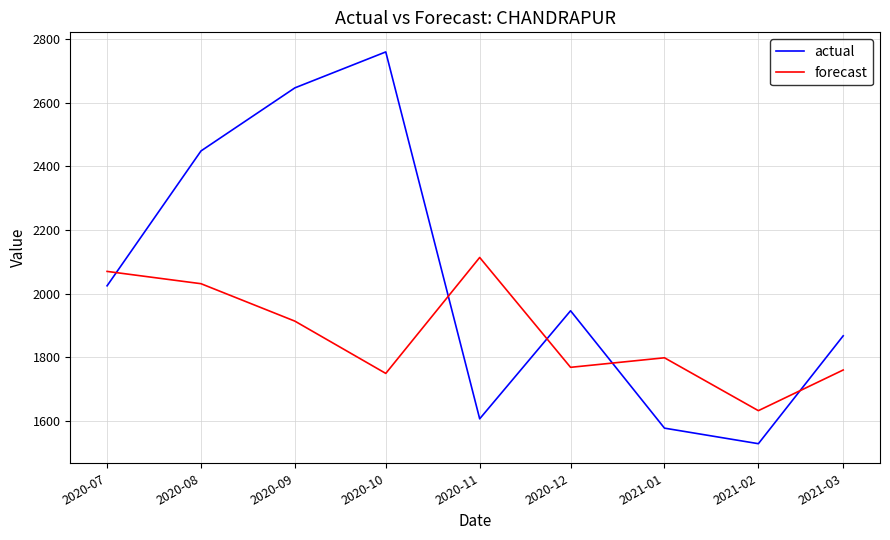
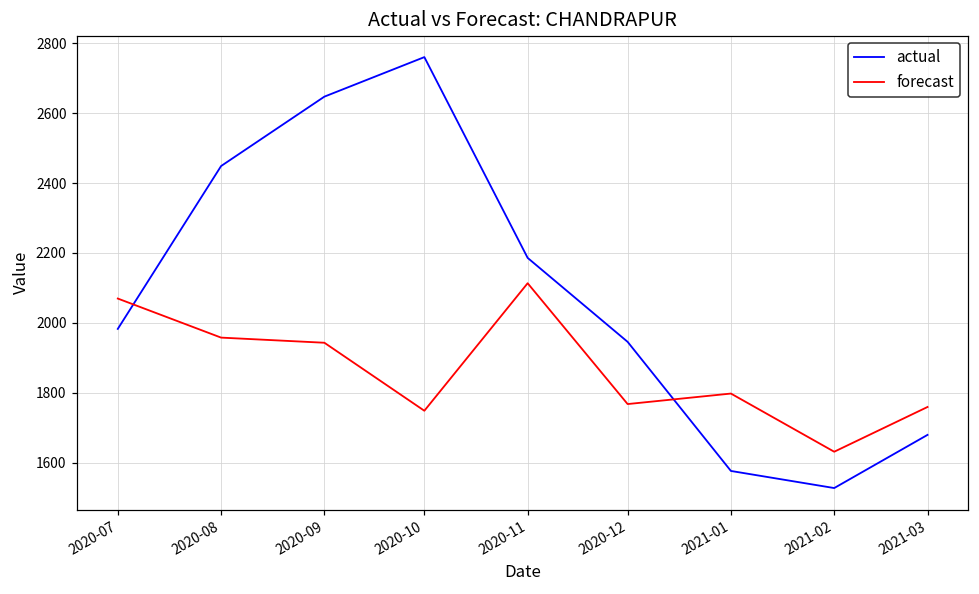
  {
    "actual": {
-     "2020-07": 2020,
+     "2020-07": 1980,
      "2020-08": 2450,
      "2020-09": 2650,
      "2020-10": 2760,
-     "2020-11": 1610,
+     "2020-11": 2190,
      "2020-12": 1950,
      "2021-01": 1580,
      "2021-02": 1530,
-     "2021-03": 1870
+     "2021-03": 1680
    },
    "forecast": {
      "2020-07": 2070,
-     "2020-08": 2030,
-     "2020-09": 1910,
+     "2020-08": 1960,
+     "2020-09": 1940,
      "2020-10": 1750,
      "2020-11": 2110,
      "2020-12": 1770,
      "2021-01": 1800,
      "2021-02": 1630,
      "2021-03": 1760
    }
  }
